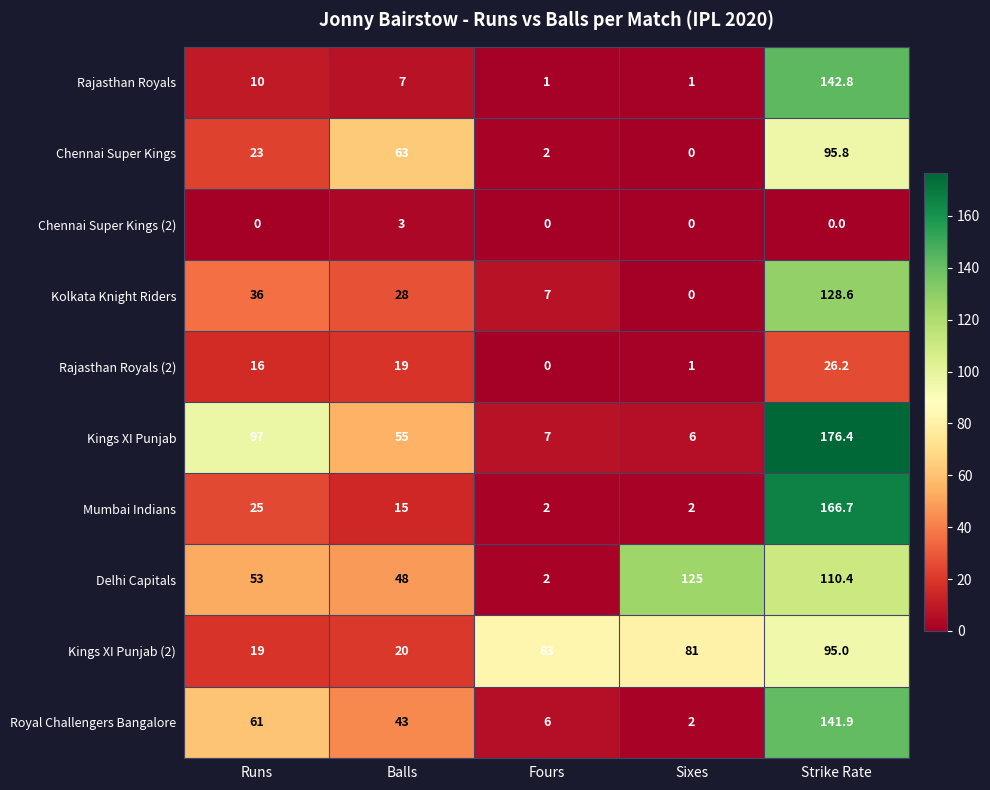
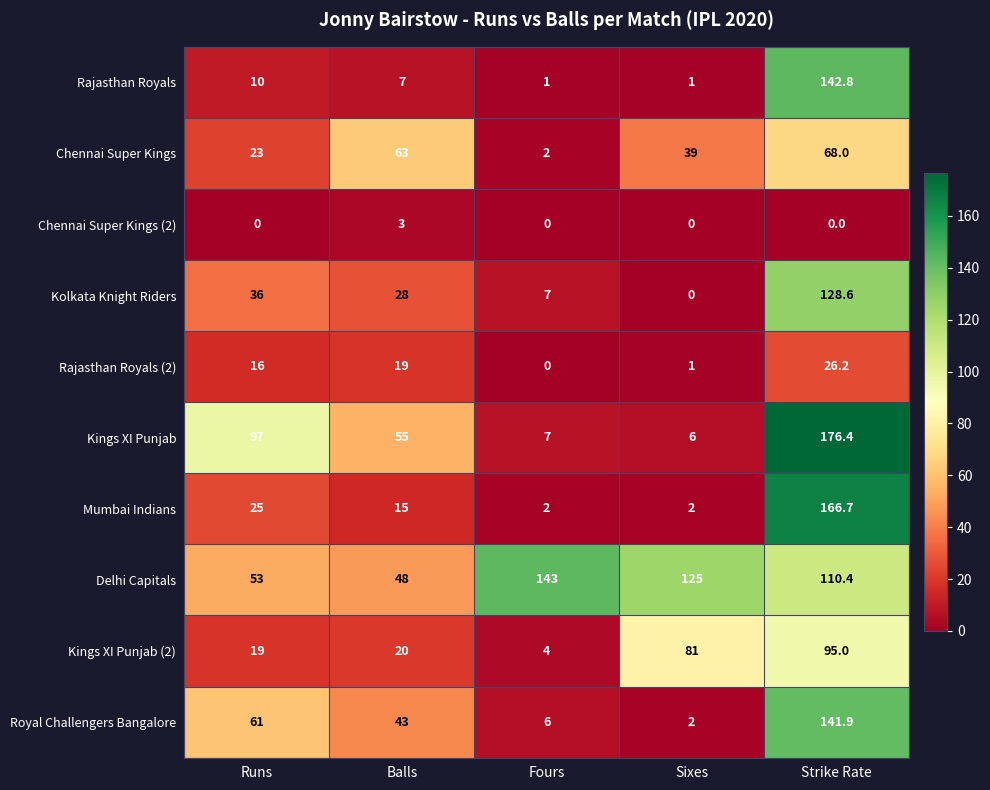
  {
    "Rajasthan Royals": {
      "Runs": 10,
      "Balls": 7,
      "Fours": 1,
      "Sixes": 1,
      "Strike Rate": 142.8
    },
    "Chennai Super Kings": {
      "Runs": 23,
      "Balls": 63,
      "Fours": 2,
-     "Sixes": 0,
-     "Strike Rate": 95.8
+     "Sixes": 39,
+     "Strike Rate": 68.0
    },
    "Chennai Super Kings (2)": {
      "Runs": 0,
      "Balls": 3,
      "Fours": 0,
      "Sixes": 0,
      "Strike Rate": 0.0
    },
    "Kolkata Knight Riders": {
      "Runs": 36,
      "Balls": 28,
      "Fours": 7,
      "Sixes": 0,
      "Strike Rate": 128.6
    },
    "Rajasthan Royals (2)": {
      "Runs": 16,
      "Balls": 19,
      "Fours": 0,
      "Sixes": 1,
      "Strike Rate": 26.2
    },
    "Kings XI Punjab": {
      "Runs": 97,
      "Balls": 55,
      "Fours": 7,
      "Sixes": 6,
      "Strike Rate": 176.4
    },
    "Mumbai Indians": {
      "Runs": 25,
      "Balls": 15,
      "Fours": 2,
      "Sixes": 2,
      "Strike Rate": 166.7
    },
    "Delhi Capitals": {
      "Runs": 53,
      "Balls": 48,
-     "Fours": 2,
+     "Fours": 143,
      "Sixes": 125,
      "Strike Rate": 110.4
    },
    "Kings XI Punjab (2)": {
      "Runs": 19,
      "Balls": 20,
-     "Fours": 83,
+     "Fours": 4,
      "Sixes": 81,
      "Strike Rate": 95.0
    },
    "Royal Challengers Bangalore": {
      "Runs": 61,
      "Balls": 43,
      "Fours": 6,
      "Sixes": 2,
      "Strike Rate": 141.9
    }
  }
